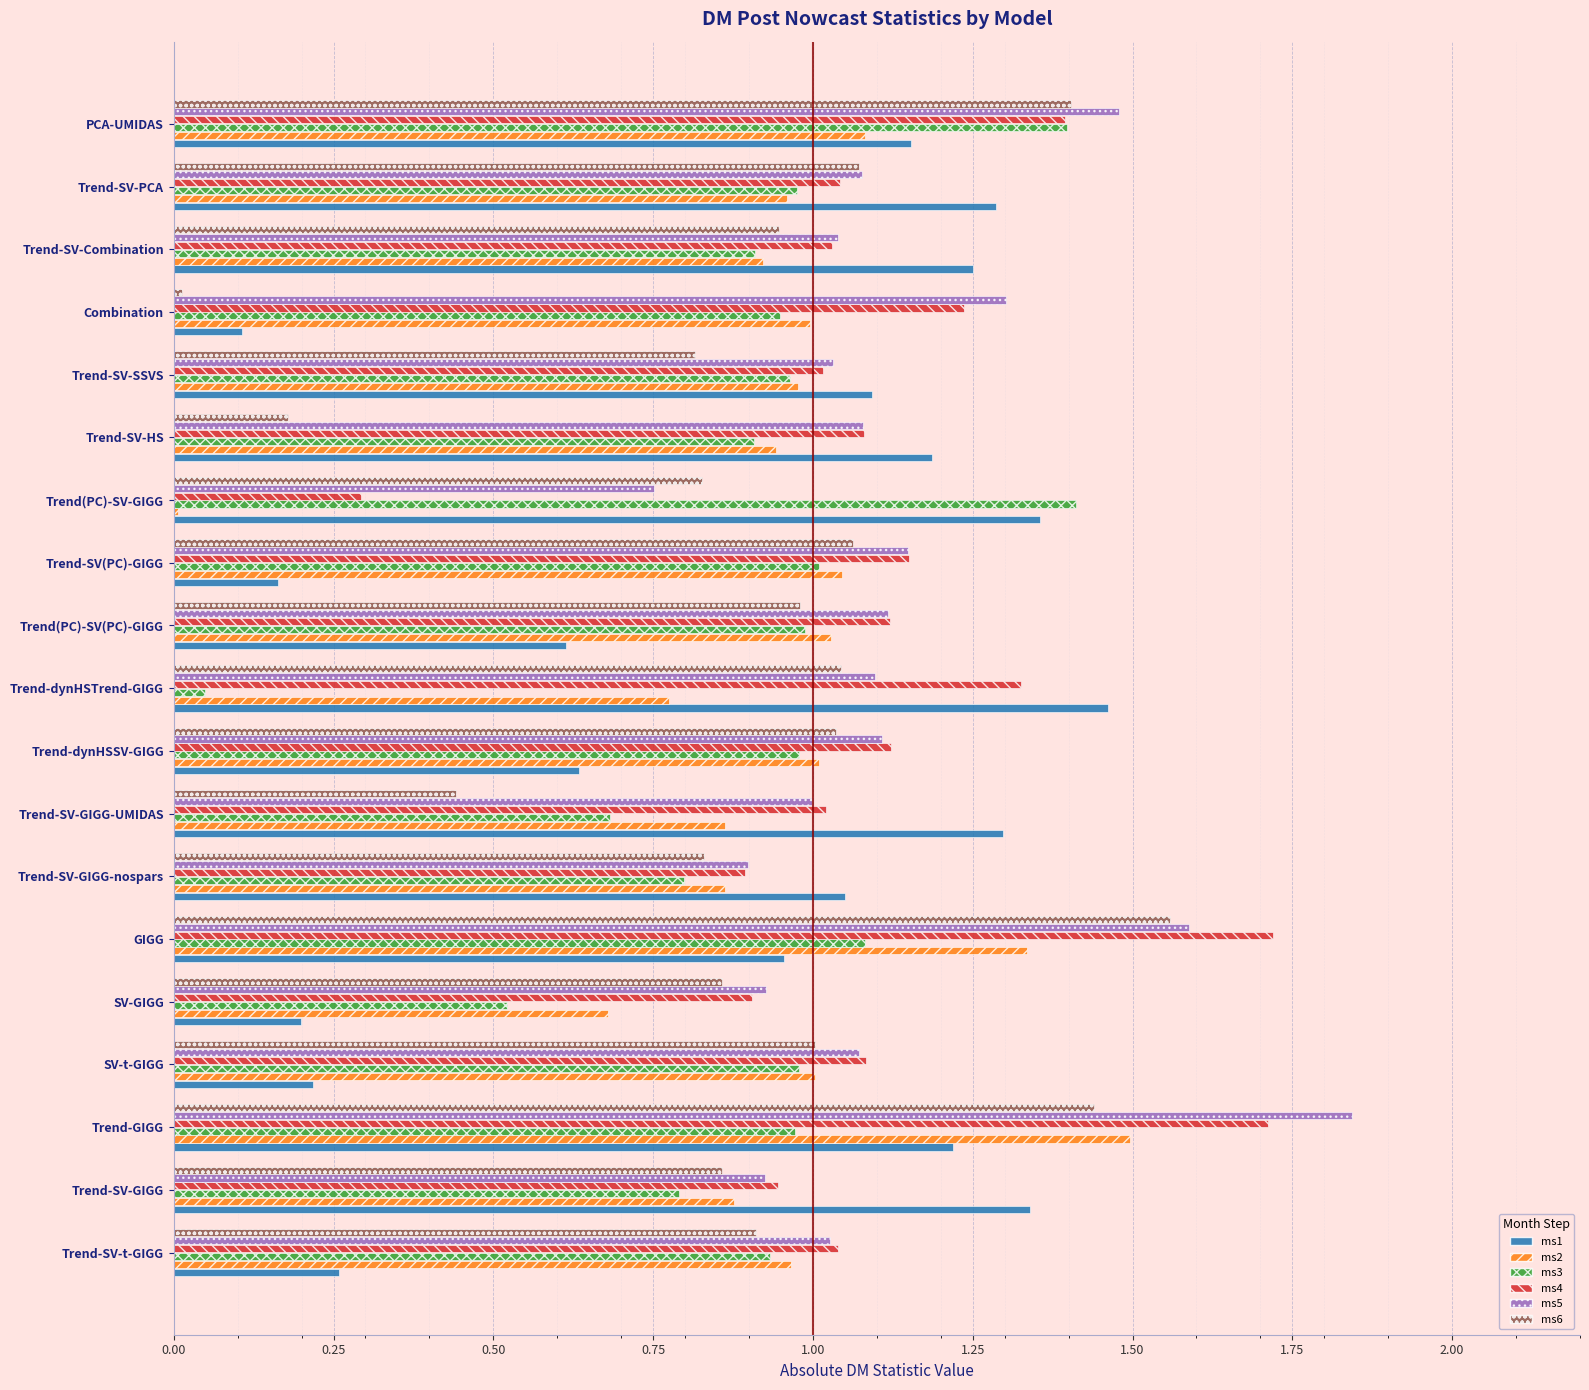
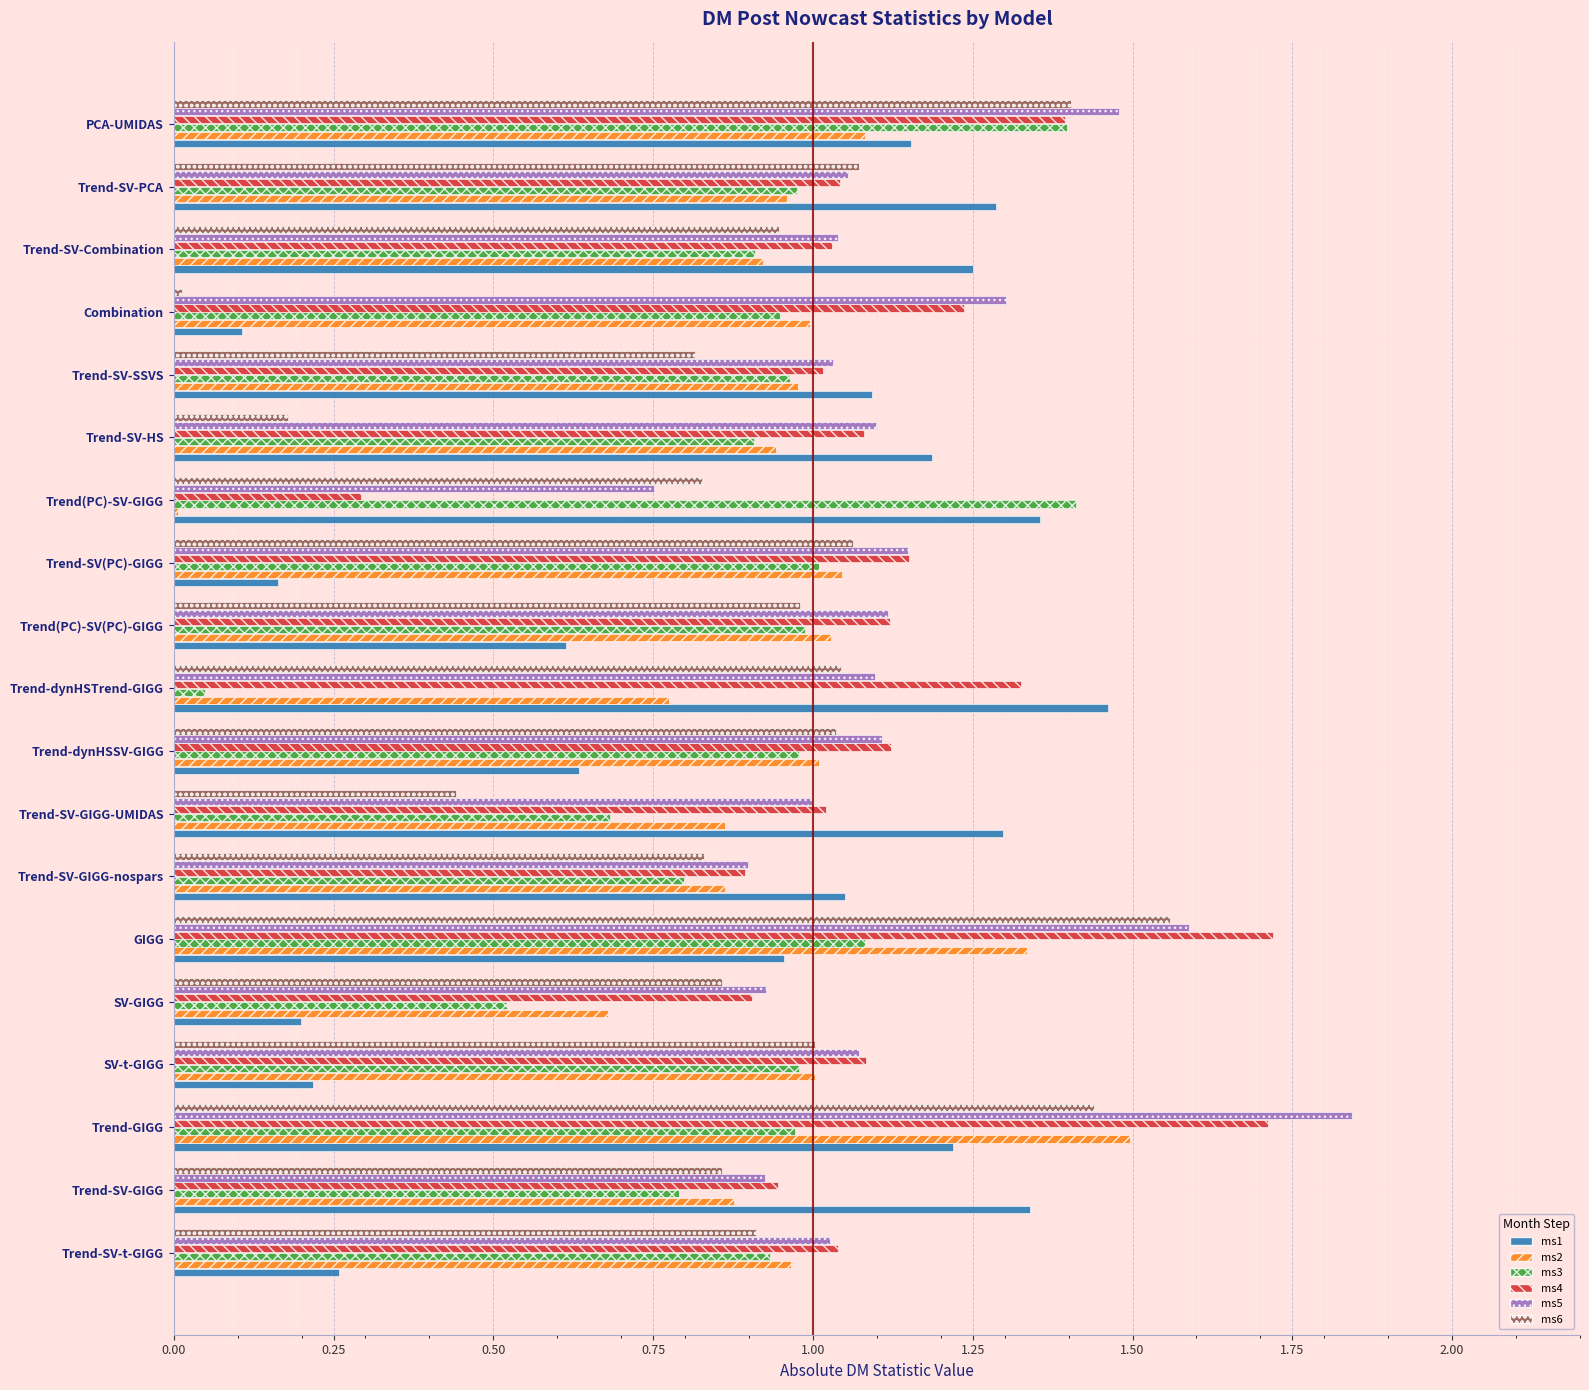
  {
    "ms1": {
      "PCA-UMIDAS": 1.15,
      "Trend-SV-PCA": 1.29,
      "Trend-SV-Combination": 1.25,
      "Combination": 0.11,
      "Trend-SV-SSVS": 1.09,
      "Trend-SV-HS": 1.19,
      "Trend(PC)-SV-GIGG": 1.36,
      "Trend-SV(PC)-GIGG": 0.16,
      "Trend(PC)-SV(PC)-GIGG": 0.61,
      "Trend-dynHSTrend-GIGG": 1.46,
      "Trend-dynHSSV-GIGG": 0.63,
      "Trend-SV-GIGG-UMIDAS": 1.30,
      "Trend-SV-GIGG-nospars": 1.05,
      "GIGG": 0.95,
      "SV-GIGG": 0.20,
      "SV-t-GIGG": 0.22,
      "Trend-GIGG": 1.22,
      "Trend-SV-GIGG": 1.34,
      "Trend-SV-t-GIGG": 0.26
    },
    "ms2": {
      "PCA-UMIDAS": 1.08,
      "Trend-SV-PCA": 0.96,
      "Trend-SV-Combination": 0.92,
      "Combination": 0.99,
      "Trend-SV-SSVS": 0.98,
      "Trend-SV-HS": 0.94,
      "Trend(PC)-SV-GIGG": 0.01,
      "Trend-SV(PC)-GIGG": 1.05,
      "Trend(PC)-SV(PC)-GIGG": 1.03,
      "Trend-dynHSTrend-GIGG": 0.78,
      "Trend-dynHSSV-GIGG": 1.01,
      "Trend-SV-GIGG-UMIDAS": 0.86,
      "Trend-SV-GIGG-nospars": 0.86,
      "GIGG": 1.34,
      "SV-GIGG": 0.68,
      "SV-t-GIGG": 1.00,
      "Trend-GIGG": 1.50,
      "Trend-SV-GIGG": 0.88,
      "Trend-SV-t-GIGG": 0.97
    },
    "ms3": {
      "PCA-UMIDAS": 1.40,
      "Trend-SV-PCA": 0.98,
      "Trend-SV-Combination": 0.91,
      "Combination": 0.95,
      "Trend-SV-SSVS": 0.96,
      "Trend-SV-HS": 0.91,
      "Trend(PC)-SV-GIGG": 1.41,
      "Trend-SV(PC)-GIGG": 1.01,
      "Trend(PC)-SV(PC)-GIGG": 0.99,
      "Trend-dynHSTrend-GIGG": 0.05,
      "Trend-dynHSSV-GIGG": 0.98,
      "Trend-SV-GIGG-UMIDAS": 0.68,
      "Trend-SV-GIGG-nospars": 0.80,
      "GIGG": 1.08,
      "SV-GIGG": 0.52,
      "SV-t-GIGG": 0.98,
      "Trend-GIGG": 0.97,
      "Trend-SV-GIGG": 0.79,
      "Trend-SV-t-GIGG": 0.93
    },
    "ms4": {
      "PCA-UMIDAS": 1.39,
      "Trend-SV-PCA": 1.04,
      "Trend-SV-Combination": 1.03,
      "Combination": 1.24,
      "Trend-SV-SSVS": 1.02,
      "Trend-SV-HS": 1.08,
      "Trend(PC)-SV-GIGG": 0.29,
      "Trend-SV(PC)-GIGG": 1.15,
      "Trend(PC)-SV(PC)-GIGG": 1.12,
      "Trend-dynHSTrend-GIGG": 1.32,
      "Trend-dynHSSV-GIGG": 1.12,
      "Trend-SV-GIGG-UMIDAS": 1.02,
      "Trend-SV-GIGG-nospars": 0.89,
      "GIGG": 1.72,
      "SV-GIGG": 0.91,
      "SV-t-GIGG": 1.08,
      "Trend-GIGG": 1.71,
      "Trend-SV-GIGG": 0.95,
      "Trend-SV-t-GIGG": 1.04
    },
    "ms5": {
      "PCA-UMIDAS": 1.48,
-     "Trend-SV-PCA": 1.08,
+     "Trend-SV-PCA": 1.06,
      "Trend-SV-Combination": 1.04,
      "Combination": 1.30,
      "Trend-SV-SSVS": 1.03,
-     "Trend-SV-HS": 1.08,
+     "Trend-SV-HS": 1.10,
      "Trend(PC)-SV-GIGG": 0.75,
      "Trend-SV(PC)-GIGG": 1.15,
      "Trend(PC)-SV(PC)-GIGG": 1.12,
      "Trend-dynHSTrend-GIGG": 1.10,
      "Trend-dynHSSV-GIGG": 1.11,
      "Trend-SV-GIGG-UMIDAS": 1.00,
      "Trend-SV-GIGG-nospars": 0.90,
      "GIGG": 1.59,
      "SV-GIGG": 0.93,
      "SV-t-GIGG": 1.07,
      "Trend-GIGG": 1.84,
      "Trend-SV-GIGG": 0.93,
      "Trend-SV-t-GIGG": 1.03
    },
    "ms6": {
      "PCA-UMIDAS": 1.40,
      "Trend-SV-PCA": 1.07,
      "Trend-SV-Combination": 0.95,
      "Combination": 0.01,
      "Trend-SV-SSVS": 0.82,
      "Trend-SV-HS": 0.18,
      "Trend(PC)-SV-GIGG": 0.83,
      "Trend-SV(PC)-GIGG": 1.06,
      "Trend(PC)-SV(PC)-GIGG": 0.98,
      "Trend-dynHSTrend-GIGG": 1.04,
      "Trend-dynHSSV-GIGG": 1.04,
      "Trend-SV-GIGG-UMIDAS": 0.44,
      "Trend-SV-GIGG-nospars": 0.83,
      "GIGG": 1.56,
      "SV-GIGG": 0.86,
      "SV-t-GIGG": 1.00,
      "Trend-GIGG": 1.44,
      "Trend-SV-GIGG": 0.86,
      "Trend-SV-t-GIGG": 0.91
    }
  }
